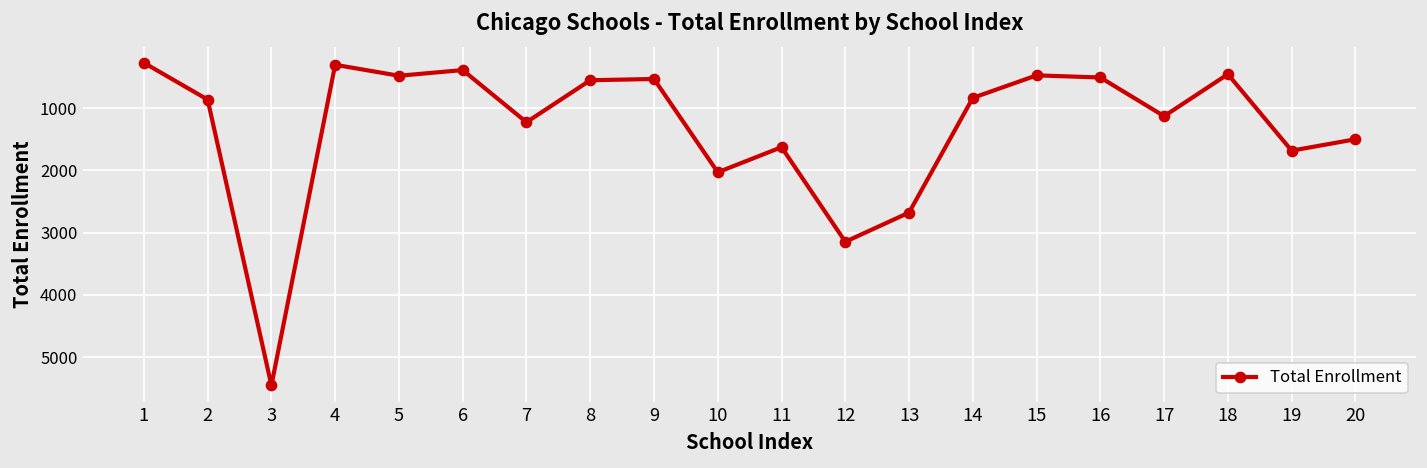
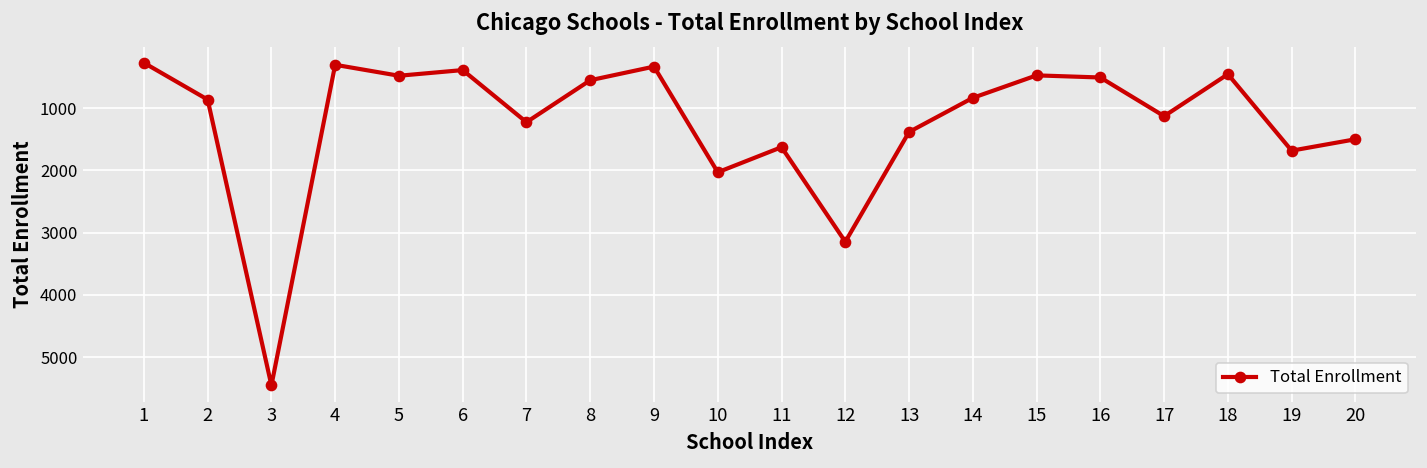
  {
    "1": 300,
    "2": 900,
    "3": 5500,
    "4": 300,
    "5": 500,
    "6": 400,
    "7": 1200,
    "8": 600,
-   "9": 500,
+   "9": 300,
    "10": 2000,
    "11": 1600,
    "12": 3100,
-   "13": 2700,
+   "13": 1400,
    "14": 800,
    "15": 500,
    "16": 500,
    "17": 1100,
    "18": 500,
    "19": 1700,
    "20": 1500
  }
